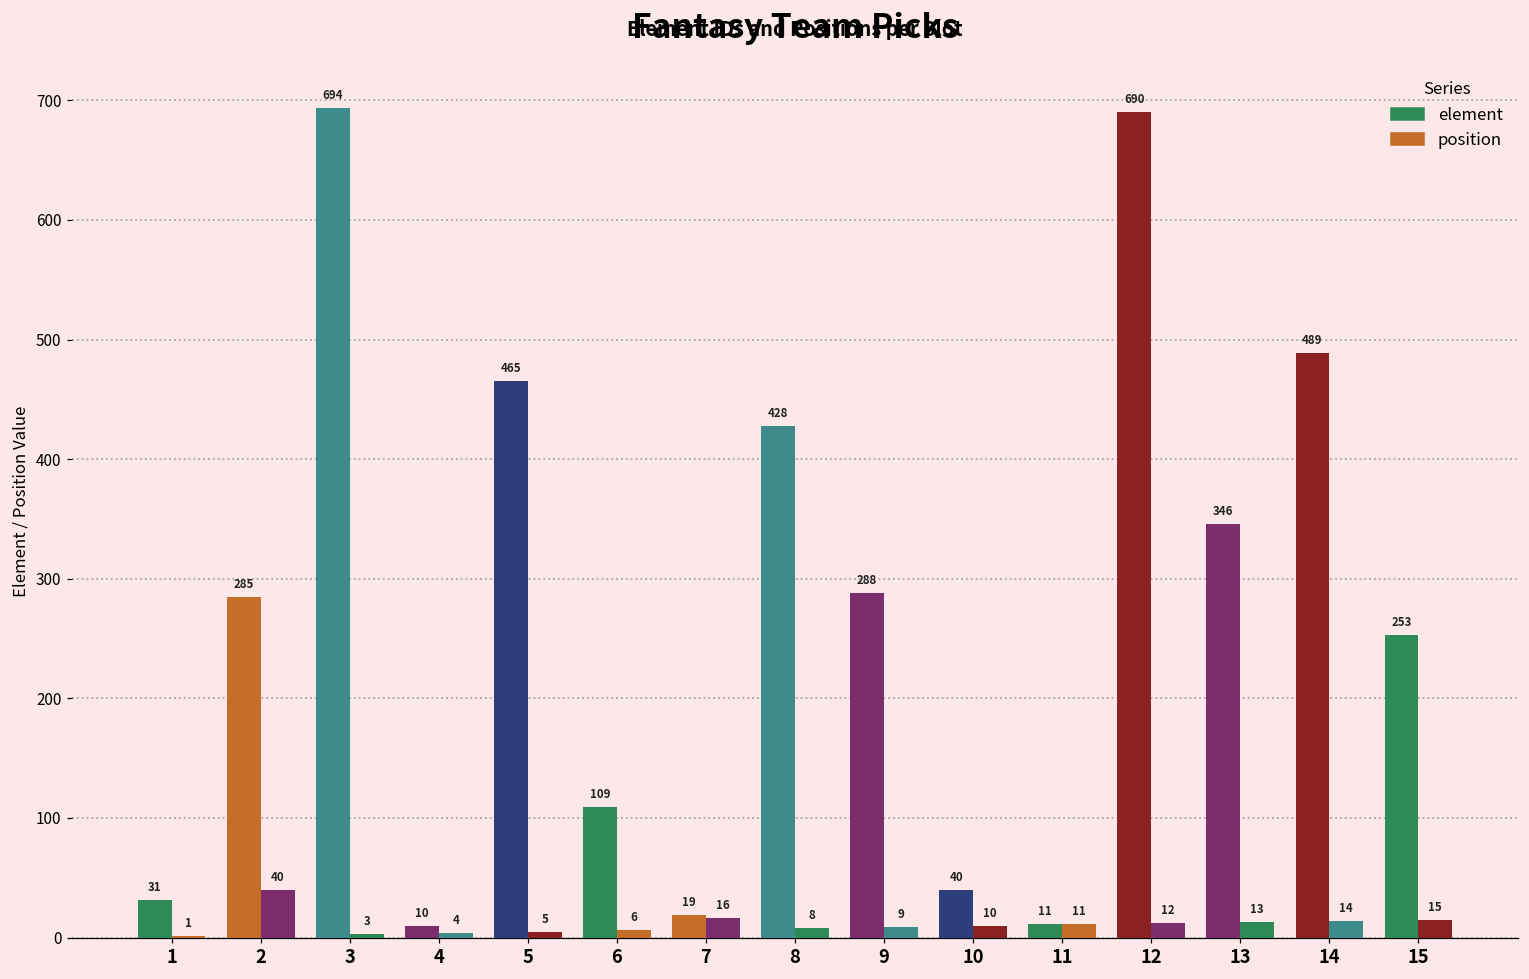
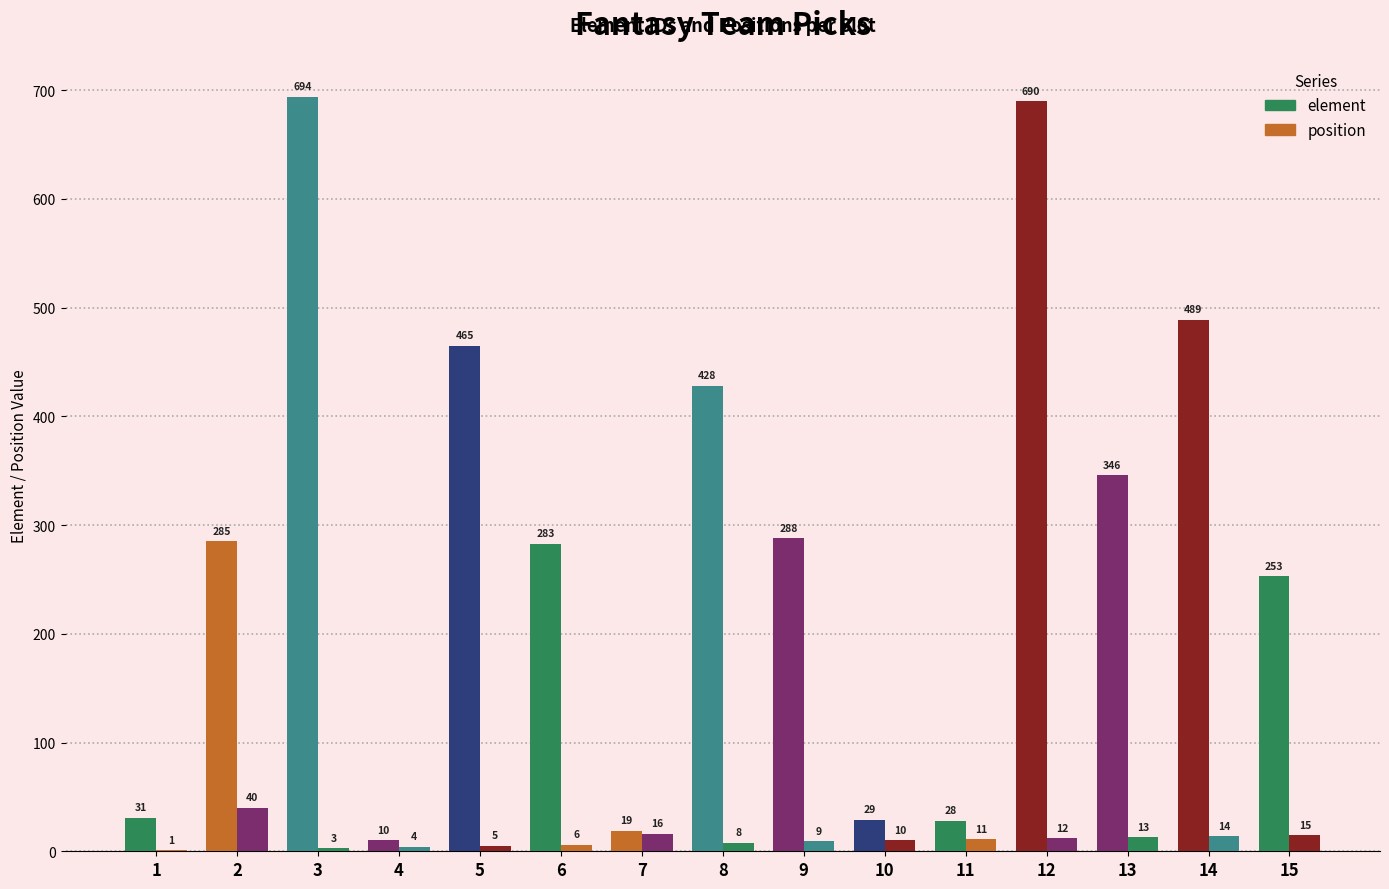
  {
    "element": {
      "1": 31,
      "2": 285,
      "3": 694,
      "4": 10,
      "5": 465,
-     "6": 109,
+     "6": 283,
      "7": 19,
      "8": 428,
      "9": 288,
-     "10": 40,
-     "11": 11,
+     "10": 29,
+     "11": 28,
      "12": 690,
      "13": 346,
      "14": 489,
      "15": 253
    },
    "position": {
      "1": 1,
      "2": 40,
      "3": 3,
      "4": 4,
      "5": 5,
      "6": 6,
      "7": 16,
      "8": 8,
      "9": 9,
      "10": 10,
      "11": 11,
      "12": 12,
      "13": 13,
      "14": 14,
      "15": 15
    }
  }
